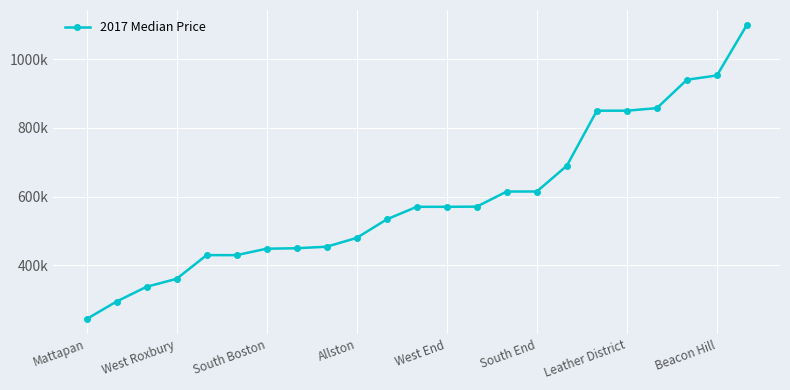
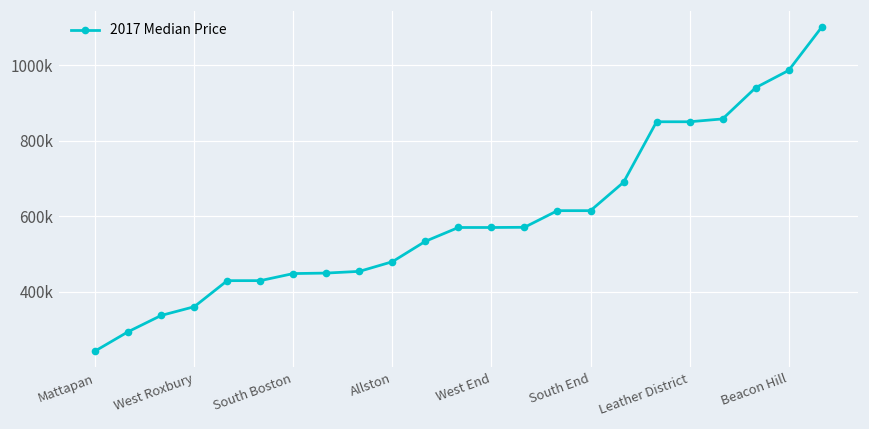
  {
    "Mattapan": 240000,
    "South Boston": 450000,
    "Leather District": 850000,
-   "Beacon Hill": 950000
+   "Beacon Hill": 990000
  }
